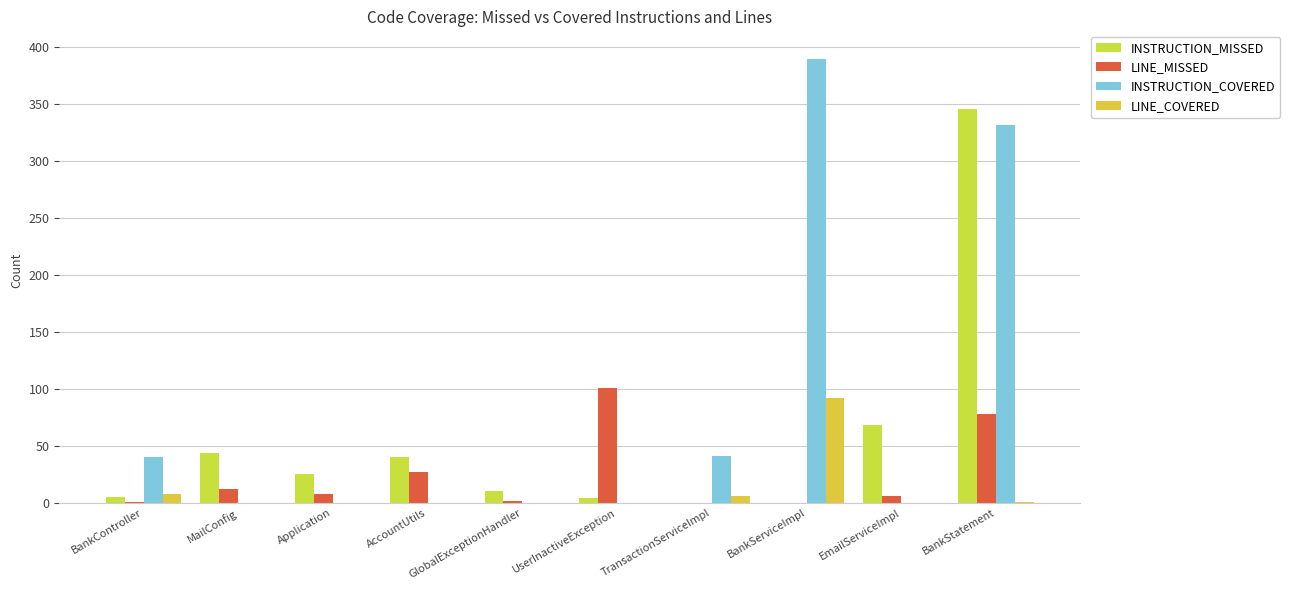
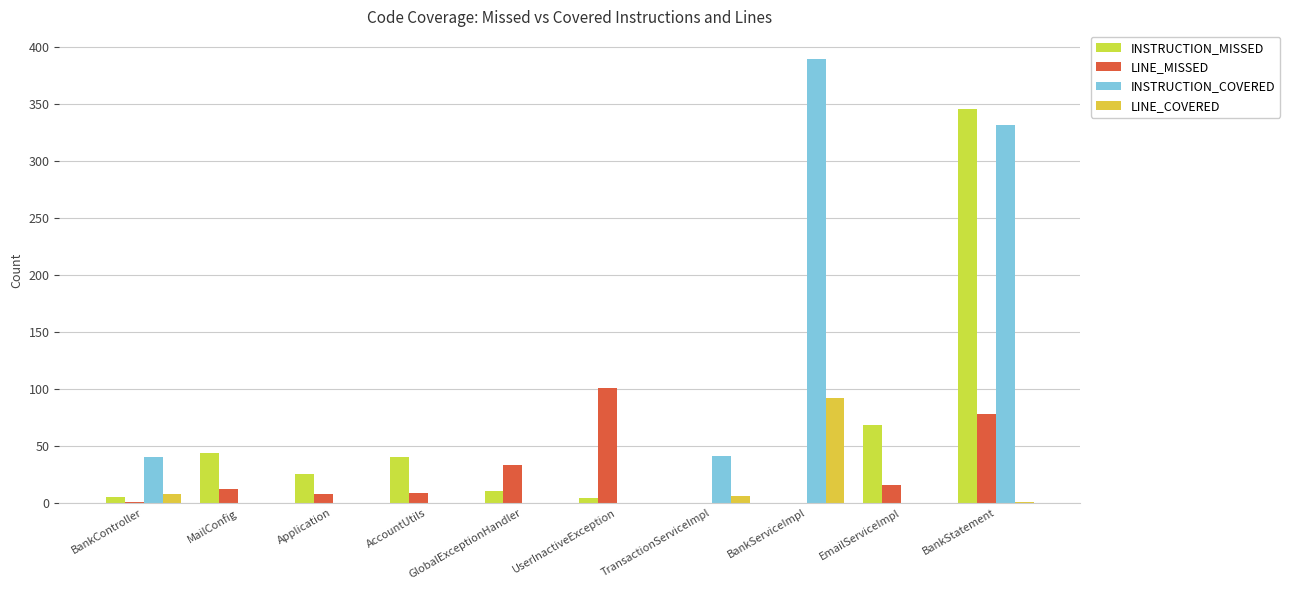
  {
    "LINE_MISSED": {
      "MailConfig": 12,
      "Application": 8,
-     "AccountUtils": 27,
-     "GlobalExceptionHandler": 2,
+     "AccountUtils": 9,
+     "GlobalExceptionHandler": 33,
      "UserInactiveException": 101,
      "TransactionServiceImpl": 0,
      "BankServiceImpl": 0,
-     "EmailServiceImpl": 6,
+     "EmailServiceImpl": 16,
      "BankStatement": 78
    },
    "INSTRUCTION_COVERED": {
      "BankController": 40,
      "MailConfig": 0,
      "Application": 0,
      "AccountUtils": 0,
      "GlobalExceptionHandler": 0,
      "UserInactiveException": 0,
      "TransactionServiceImpl": 41,
      "BankServiceImpl": 389,
      "EmailServiceImpl": 0,
      "BankStatement": 331
    }
  }
